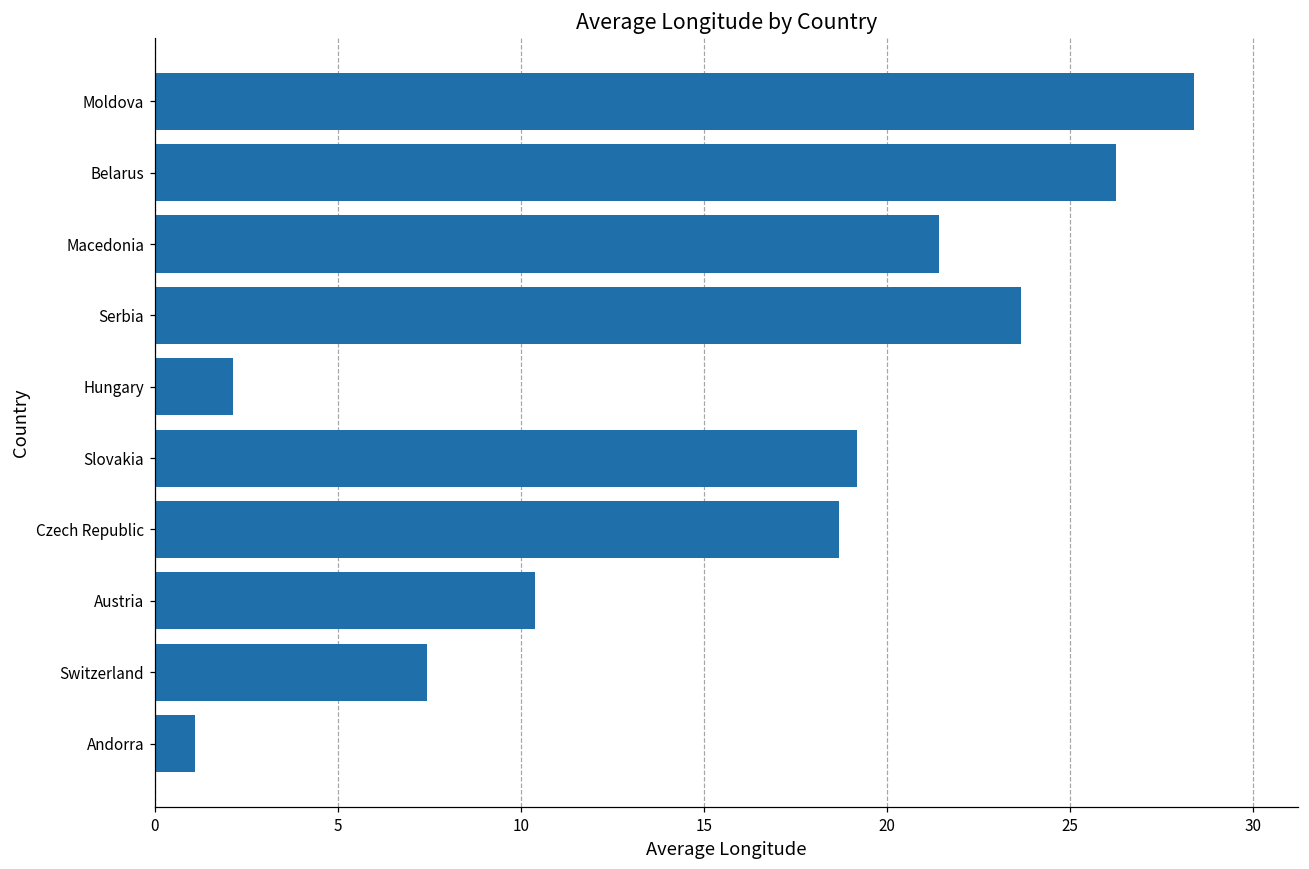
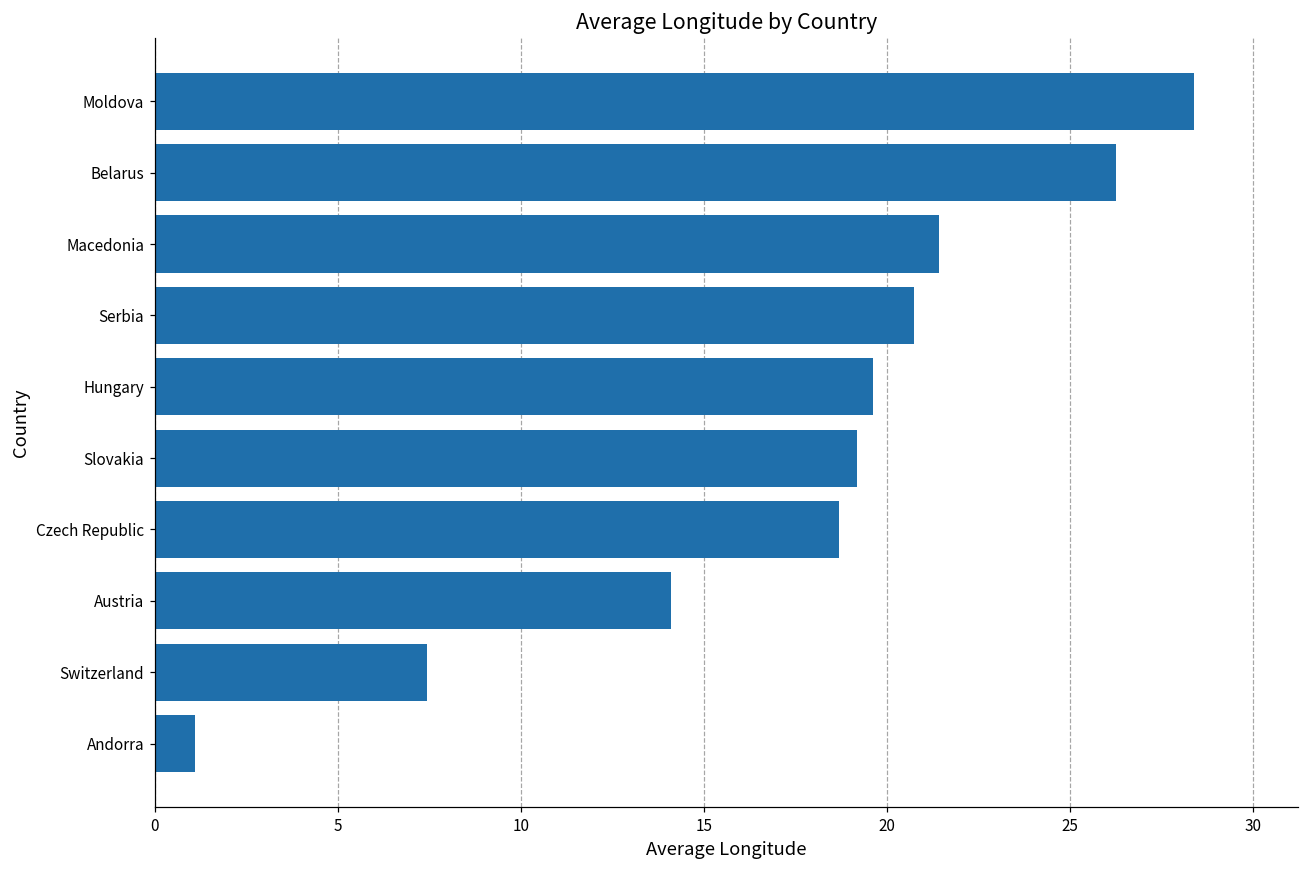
  {
    "Moldova": 28.4,
    "Belarus": 26.2,
    "Macedonia": 21.4,
-   "Serbia": 23.7,
-   "Hungary": 2.1,
+   "Serbia": 20.7,
+   "Hungary": 19.6,
    "Slovakia": 19.2,
    "Czech Republic": 18.7,
-   "Austria": 10.4,
+   "Austria": 14.1,
    "Switzerland": 7.4,
    "Andorra": 1.1
  }
